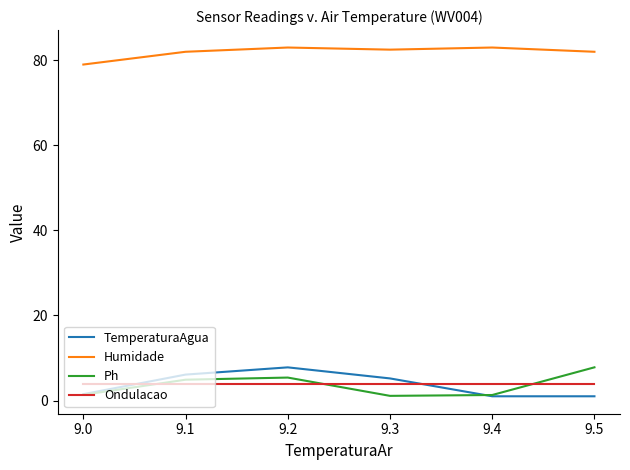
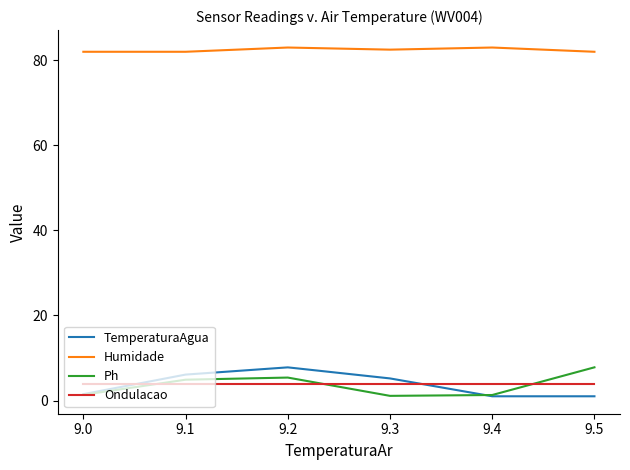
  {
    "TemperaturaAgua": {
      "9.2": 8,
      "9.3": 5,
      "9.5": 1
    },
    "Humidade": {
-     "9.0": 79,
+     "9.0": 82,
      "9.1": 82,
      "9.2": 83,
      "9.3": 83,
      "9.4": 83,
      "9.5": 82
    },
    "Ph": {
      "9.2": 5,
      "9.3": 1,
      "9.5": 8
    },
    "Ondulacao": {
      "9.2": 4,
      "9.3": 4,
      "9.4": 4,
      "9.5": 4
    }
  }
